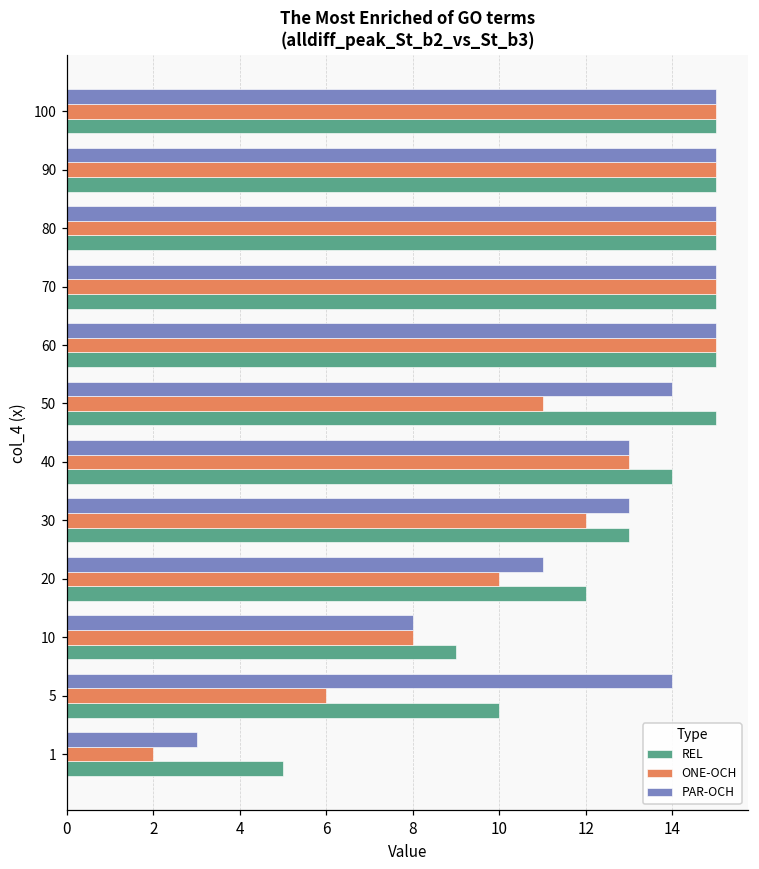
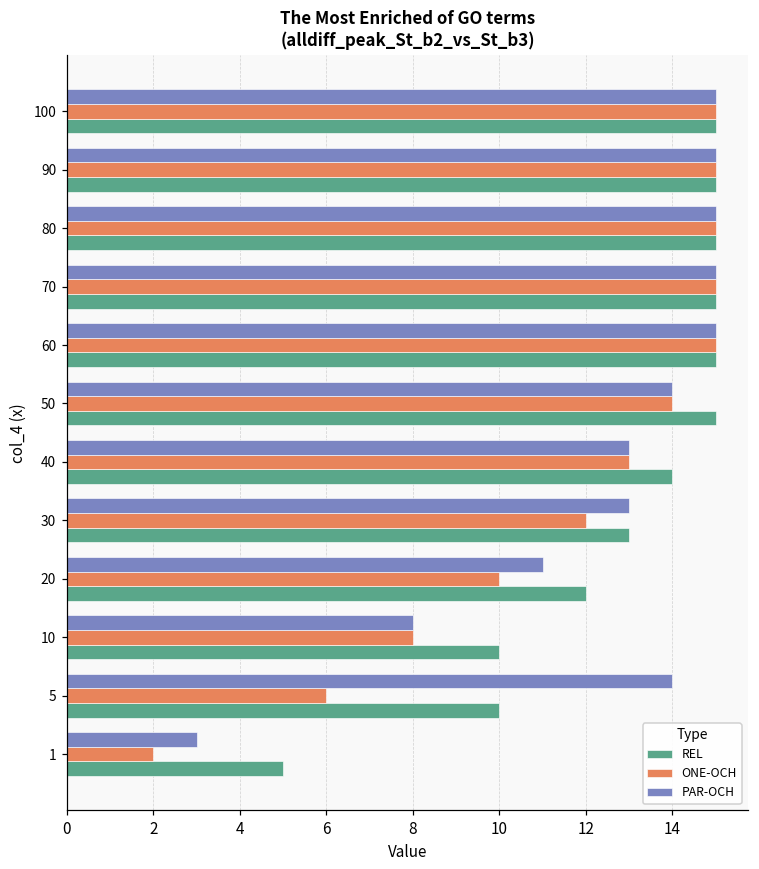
  {
    "REL": {
      "100": 15,
      "90": 15,
      "80": 15,
      "70": 15,
      "60": 15,
      "50": 15,
      "40": 14,
      "30": 13,
      "20": 12,
-     "10": 9,
+     "10": 10,
      "5": 10,
      "1": 5
    },
    "ONE-OCH": {
      "100": 15,
      "90": 15,
      "80": 15,
      "70": 15,
      "60": 15,
-     "50": 11,
+     "50": 14,
      "40": 13,
      "30": 12,
      "20": 10,
      "10": 8,
      "5": 6,
      "1": 2
    },
    "PAR-OCH": {
      "100": 15,
      "90": 15,
      "80": 15,
      "70": 15,
      "60": 15,
      "50": 14,
      "40": 13,
      "30": 13,
      "20": 11,
      "10": 8,
      "5": 14,
      "1": 3
    }
  }
